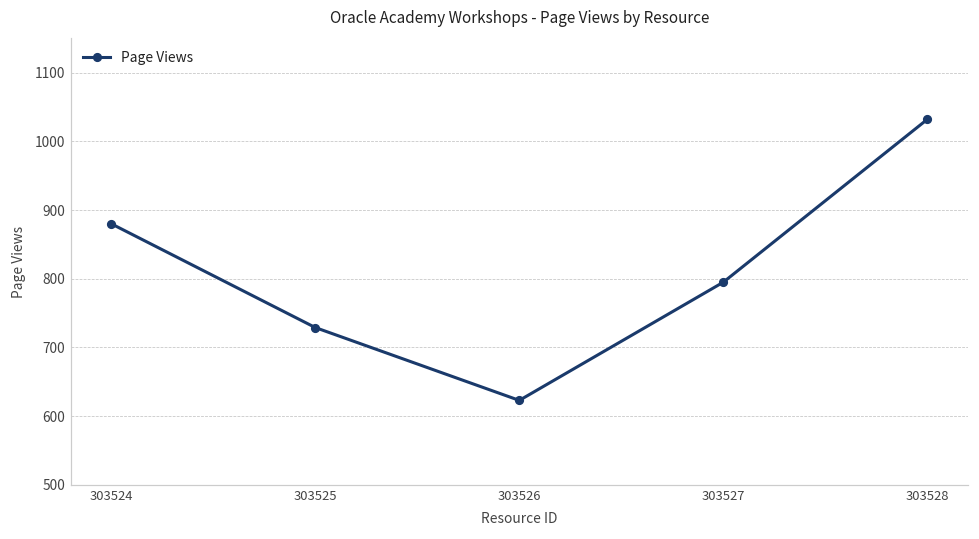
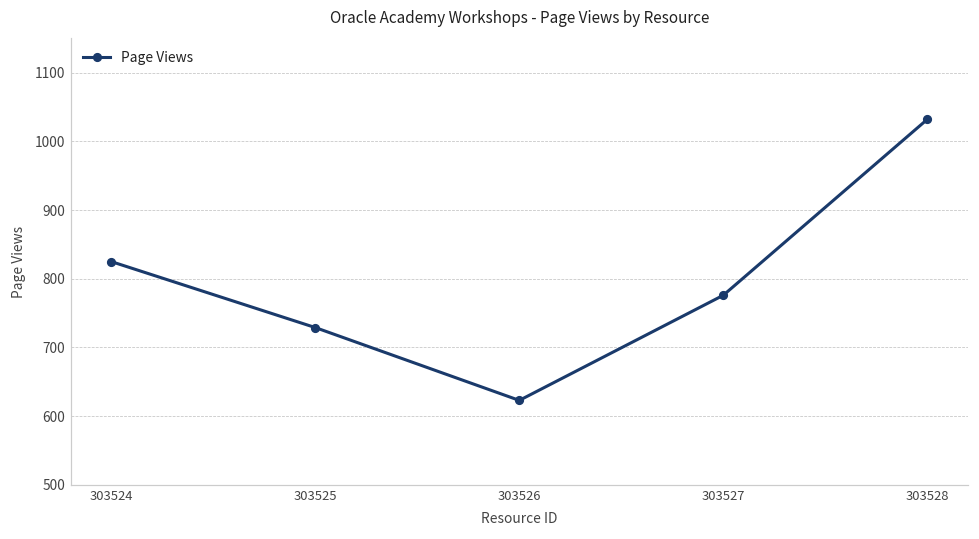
  {
-   "303524": 880,
+   "303524": 830,
    "303525": 730,
    "303526": 620,
-   "303527": 800,
+   "303527": 780,
    "303528": 1030
  }
